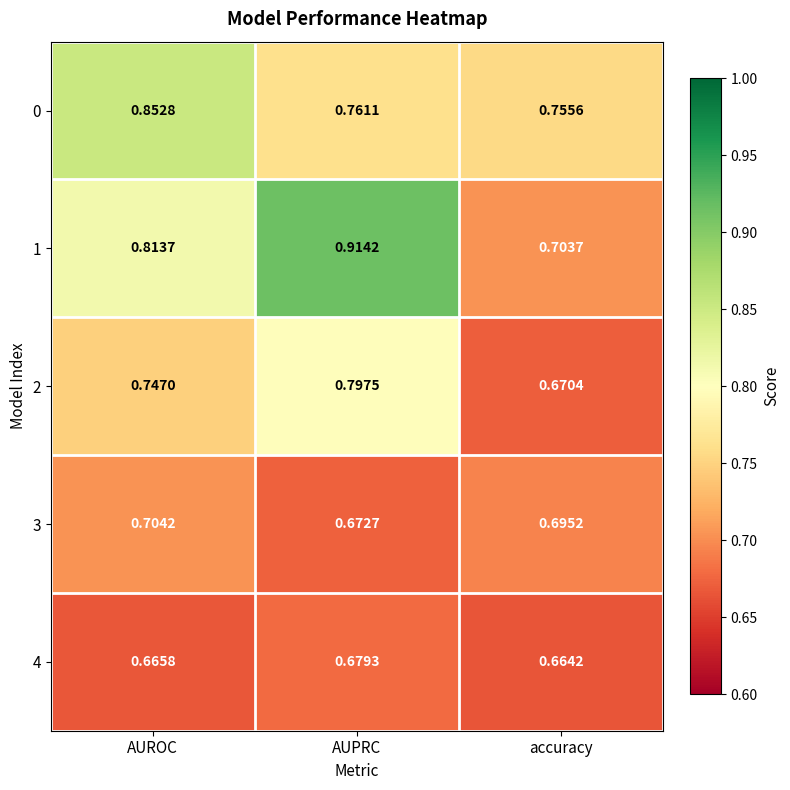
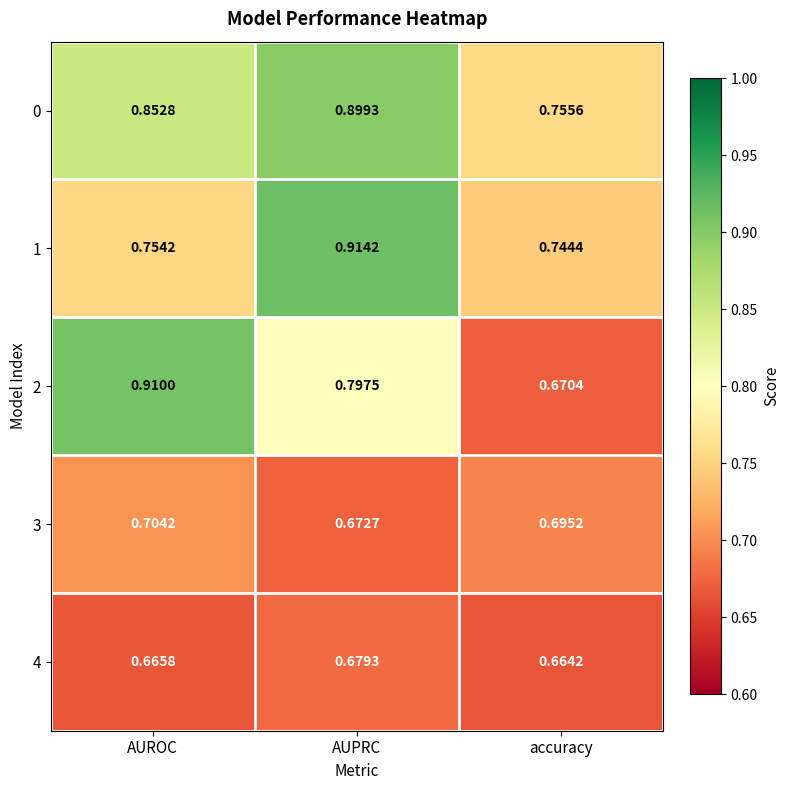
  {
    "0": {
      "AUROC": 0.8528,
-     "AUPRC": 0.7611,
+     "AUPRC": 0.8993,
      "accuracy": 0.7556
    },
    "1": {
-     "AUROC": 0.8137,
+     "AUROC": 0.7542,
      "AUPRC": 0.9142,
-     "accuracy": 0.7037
+     "accuracy": 0.7444
    },
    "2": {
-     "AUROC": 0.7470,
+     "AUROC": 0.9100,
      "AUPRC": 0.7975,
      "accuracy": 0.6704
    },
    "3": {
      "AUROC": 0.7042,
      "AUPRC": 0.6727,
      "accuracy": 0.6952
    },
    "4": {
      "AUROC": 0.6658,
      "AUPRC": 0.6793,
      "accuracy": 0.6642
    }
  }
